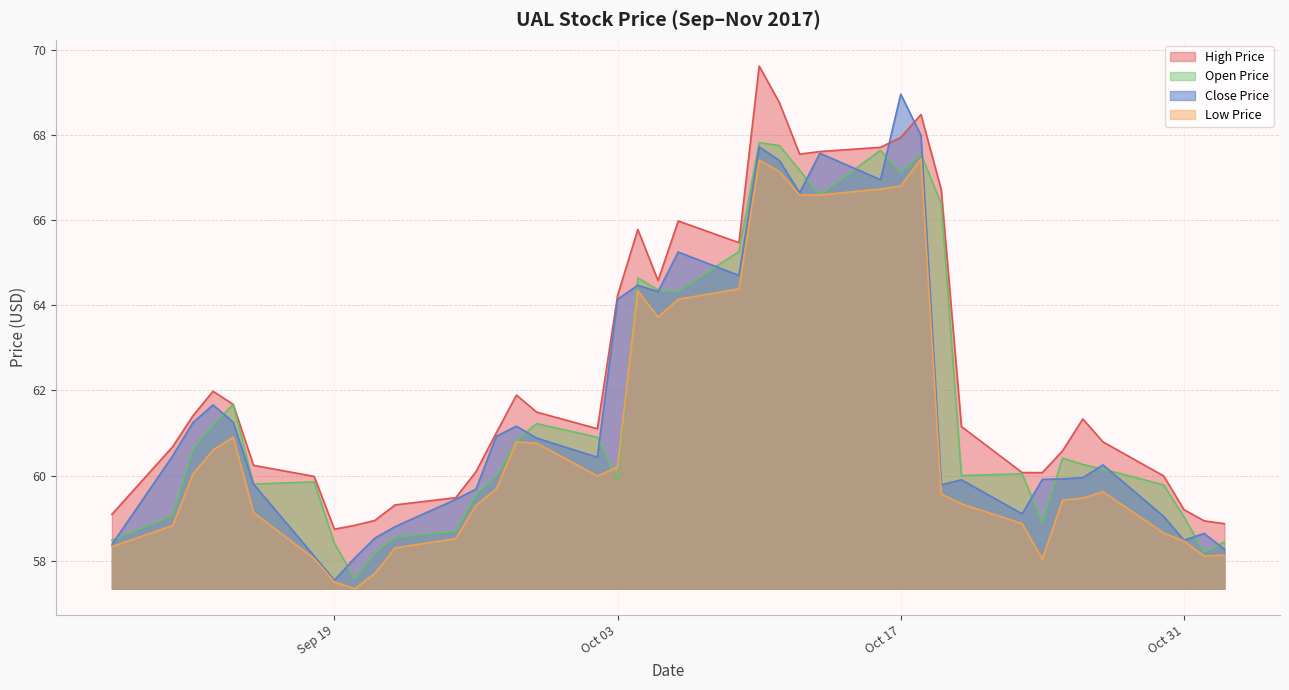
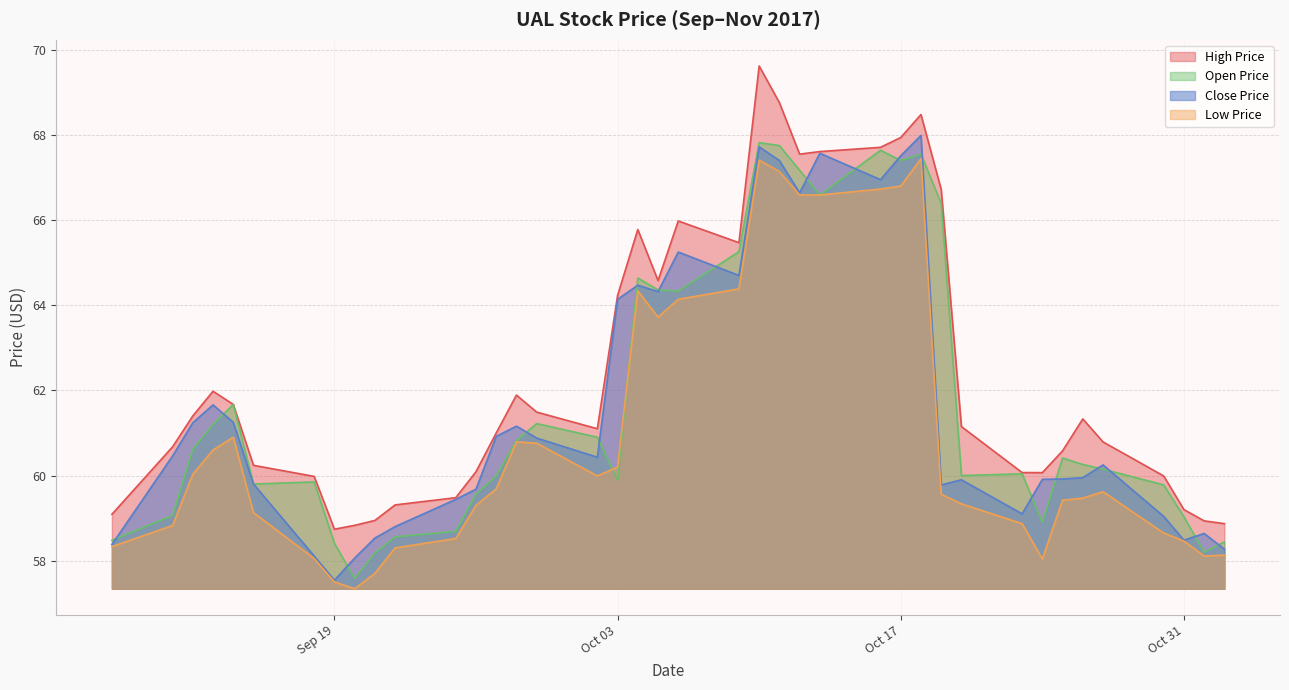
  {
    "Open Price": {
      "Sep 19": 58.4,
      "Oct 03": 59.9,
-     "Oct 17": 67.1,
+     "Oct 17": 67.4,
      "Oct 31": 59.0
    },
    "Close Price": {
      "Oct 03": 64.1,
-     "Oct 17": 69.0
+     "Oct 17": 67.5
    }
  }
